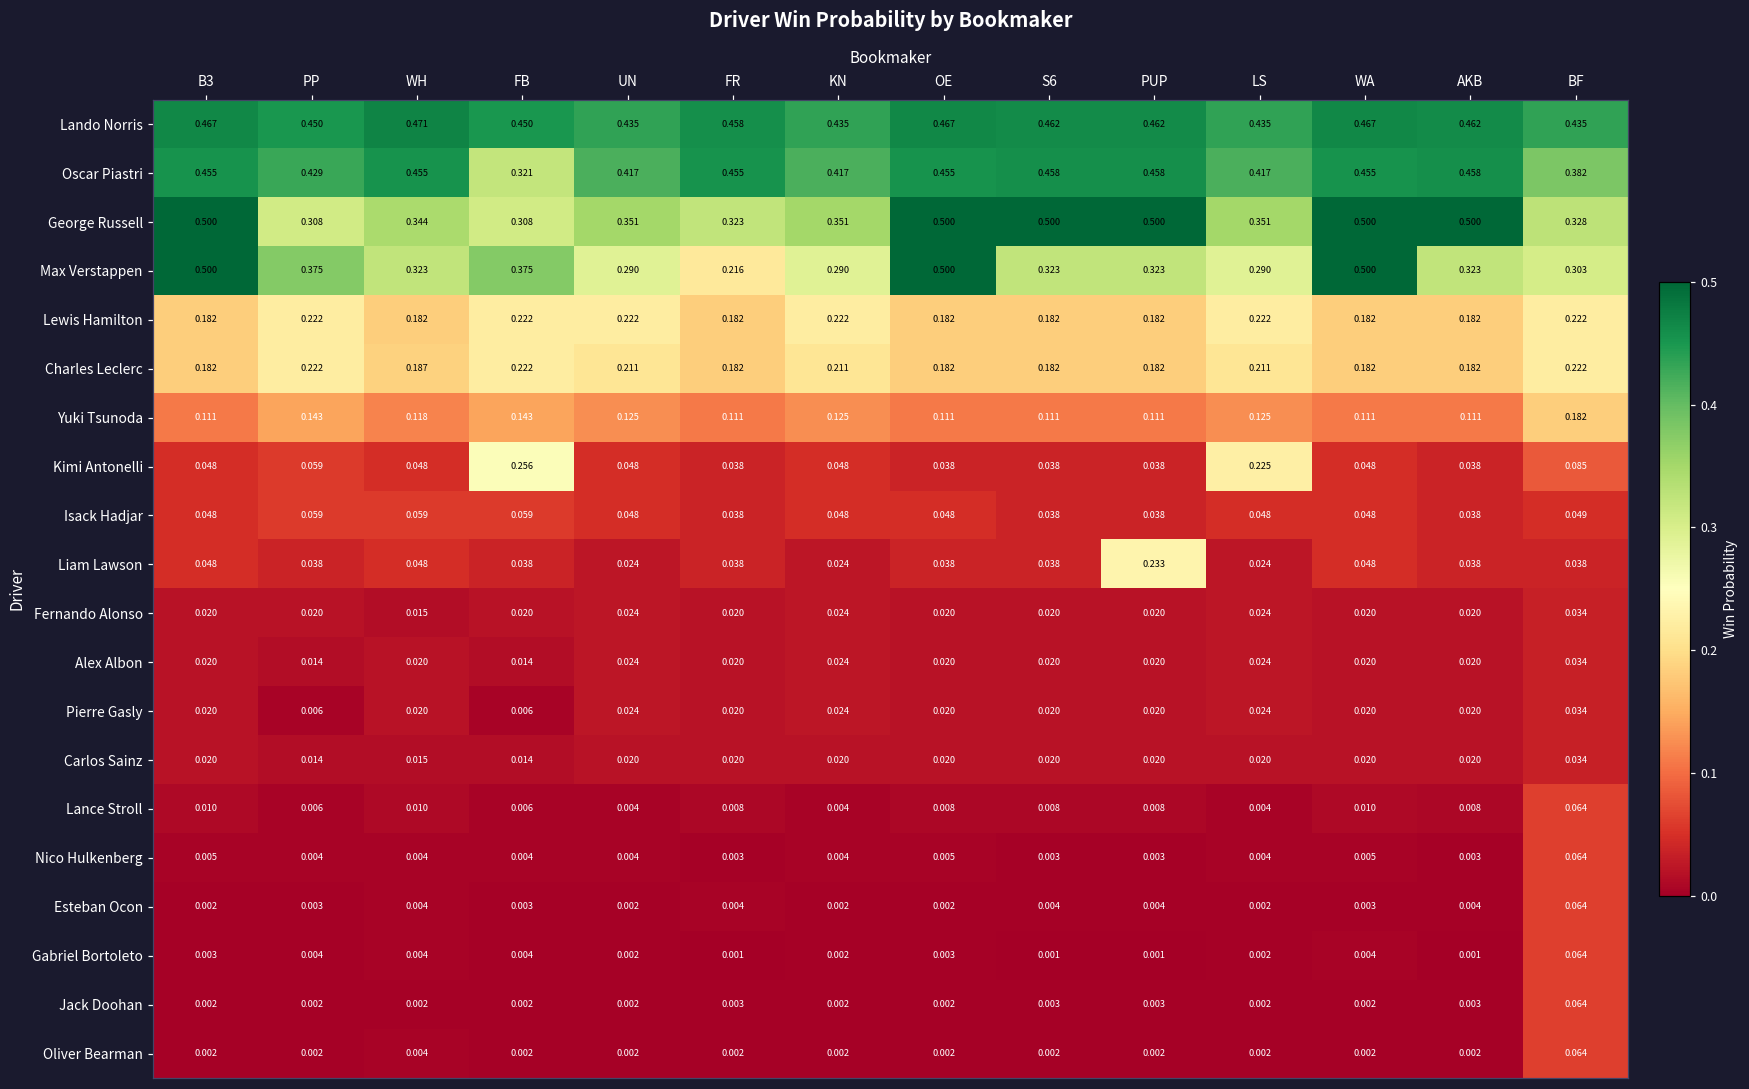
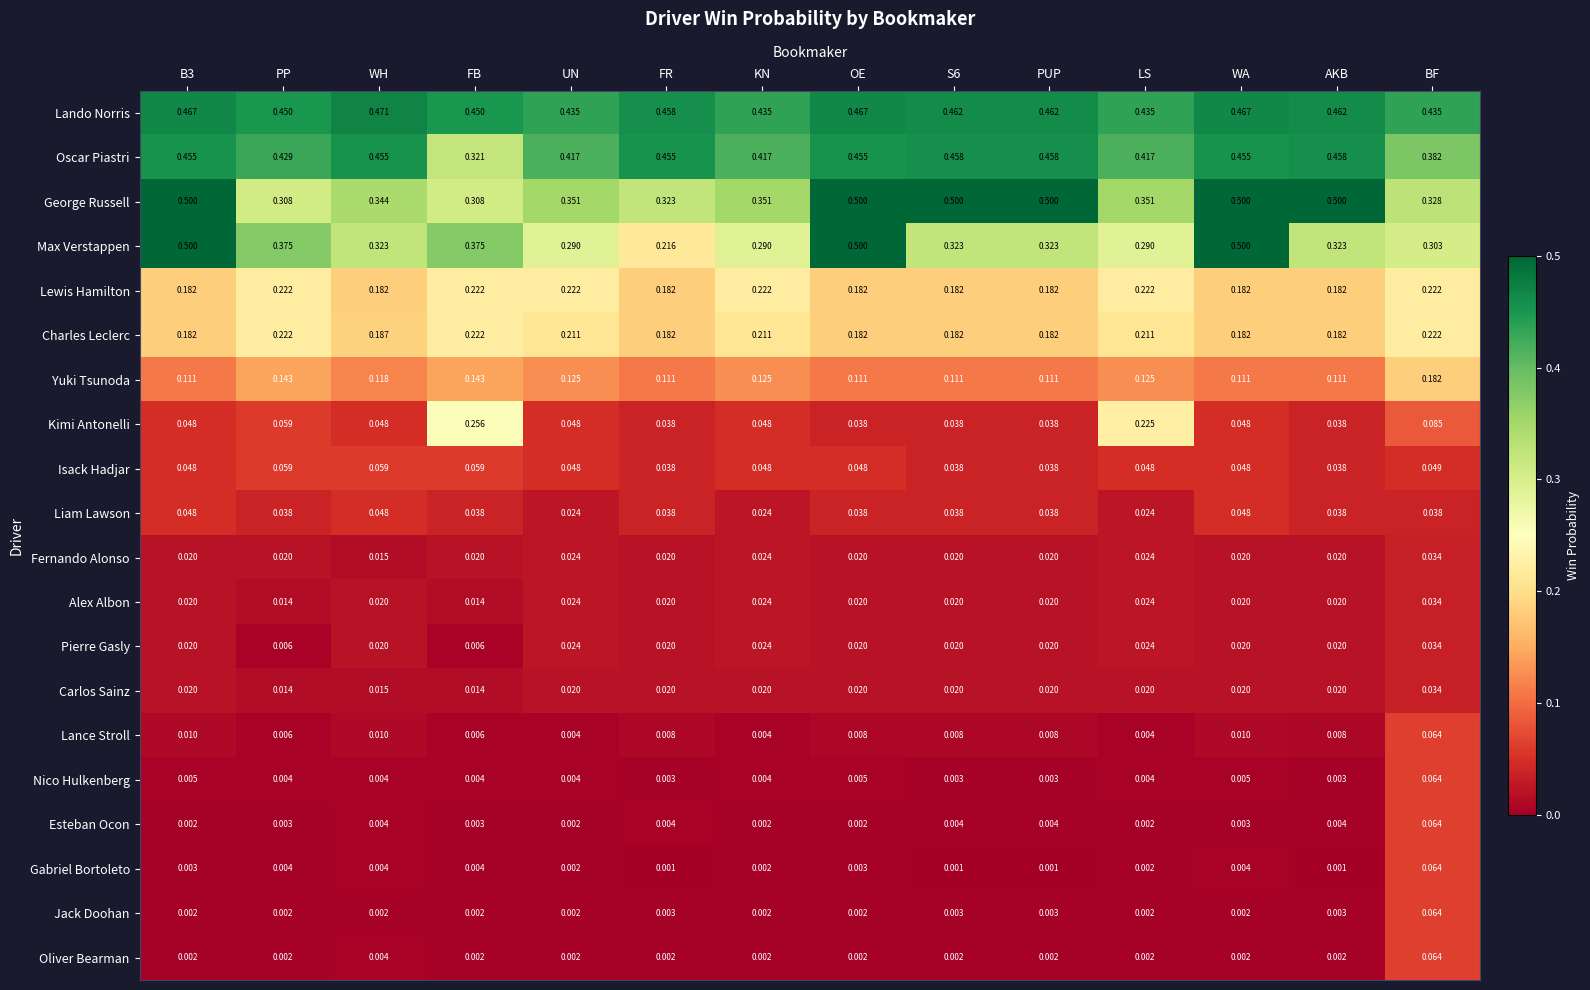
  {
    "Liam Lawson": {
      "B3": 0.048,
      "PP": 0.038,
      "WH": 0.048,
      "FB": 0.038,
      "UN": 0.024,
      "FR": 0.038,
      "KN": 0.024,
      "OE": 0.038,
      "S6": 0.038,
-     "PUP": 0.233,
+     "PUP": 0.038,
      "LS": 0.024,
      "WA": 0.048,
      "AKB": 0.038,
      "BF": 0.038
    }
  }
